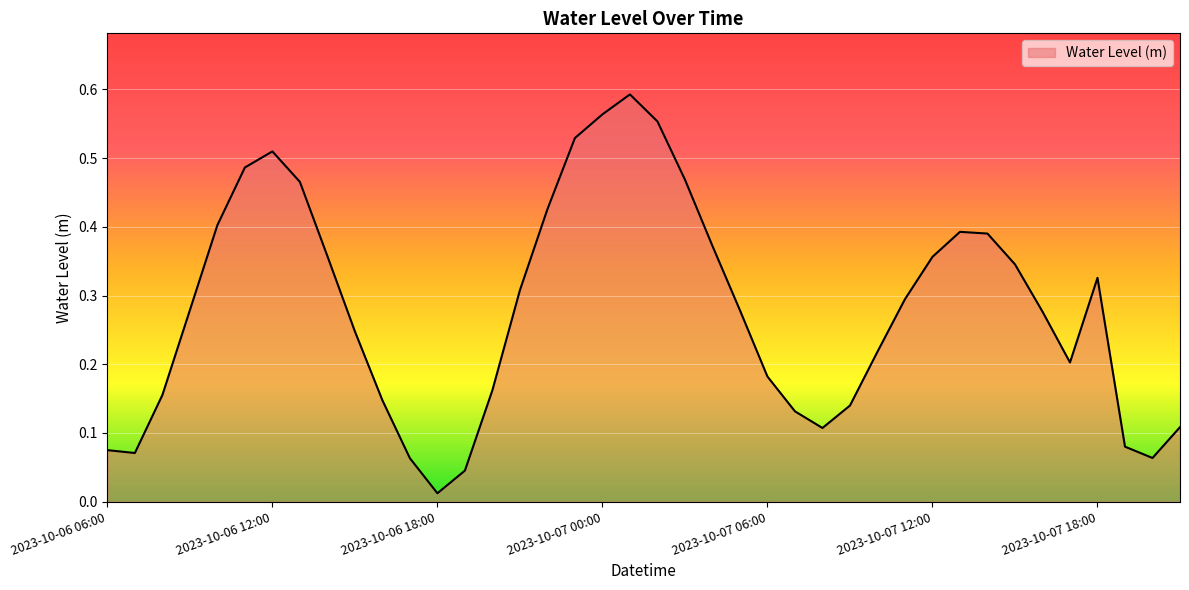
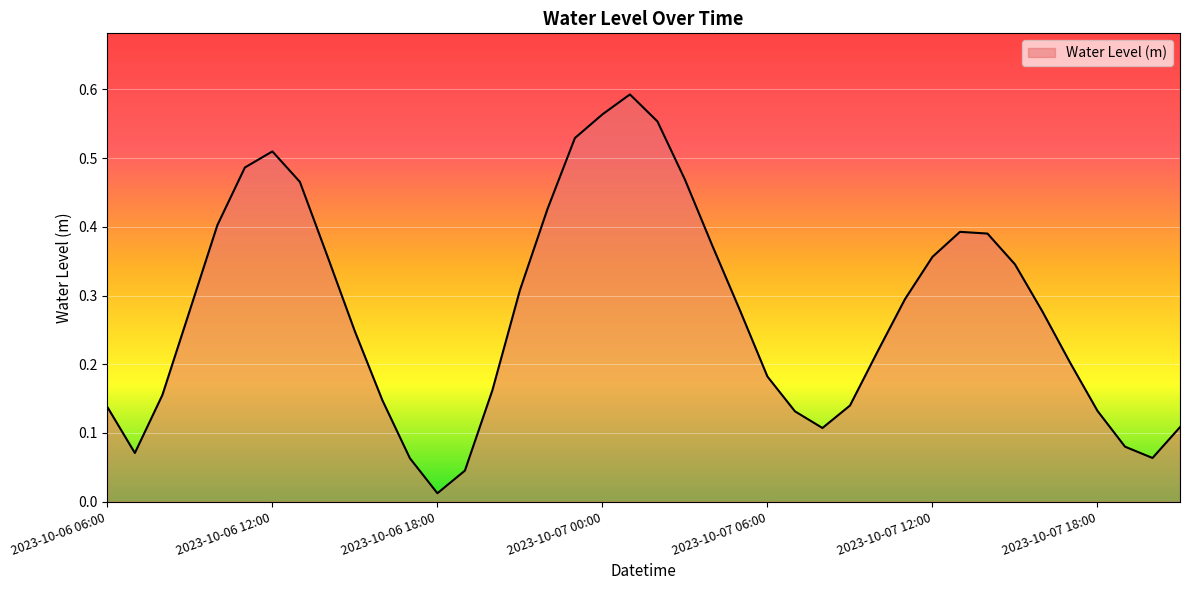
  {
-   "2023-10-06 06:00": 0.08,
+   "2023-10-06 06:00": 0.14,
    "2023-10-06 12:00": 0.51,
    "2023-10-06 18:00": 0.01,
    "2023-10-07 00:00": 0.56,
    "2023-10-07 06:00": 0.18,
    "2023-10-07 12:00": 0.36,
-   "2023-10-07 18:00": 0.33
+   "2023-10-07 18:00": 0.13
  }
